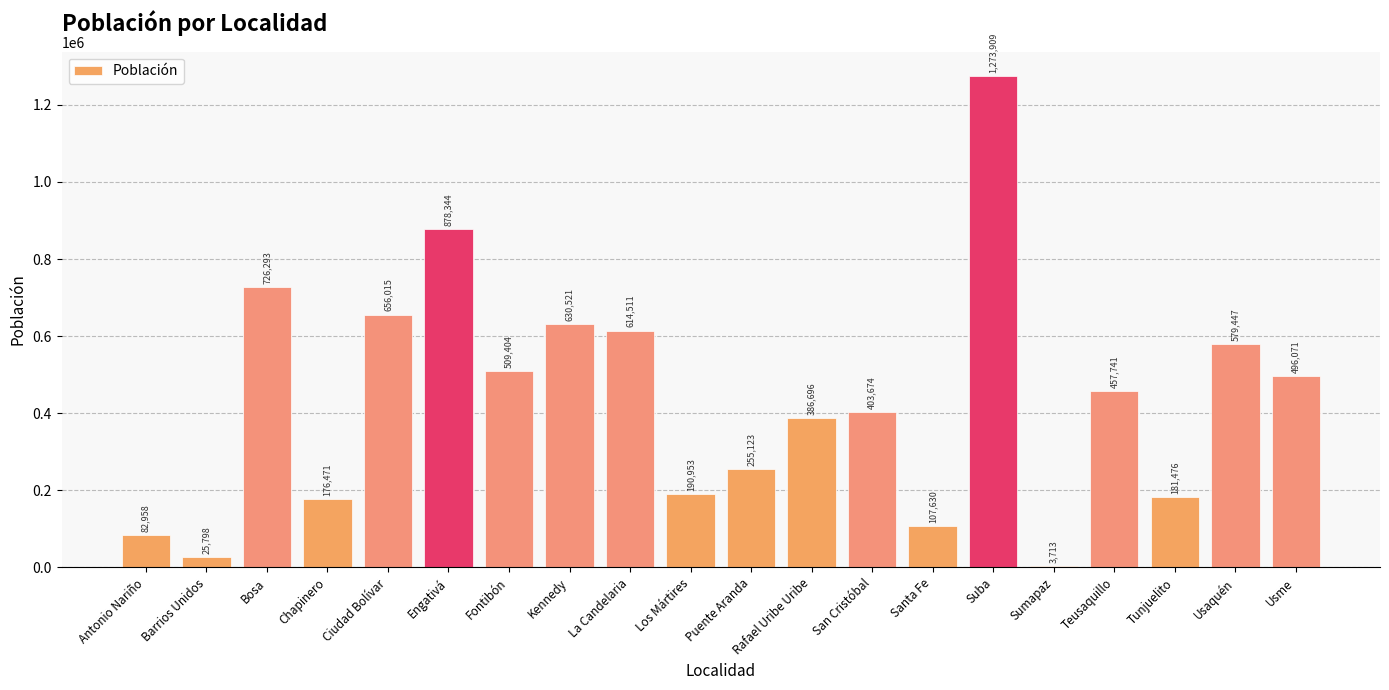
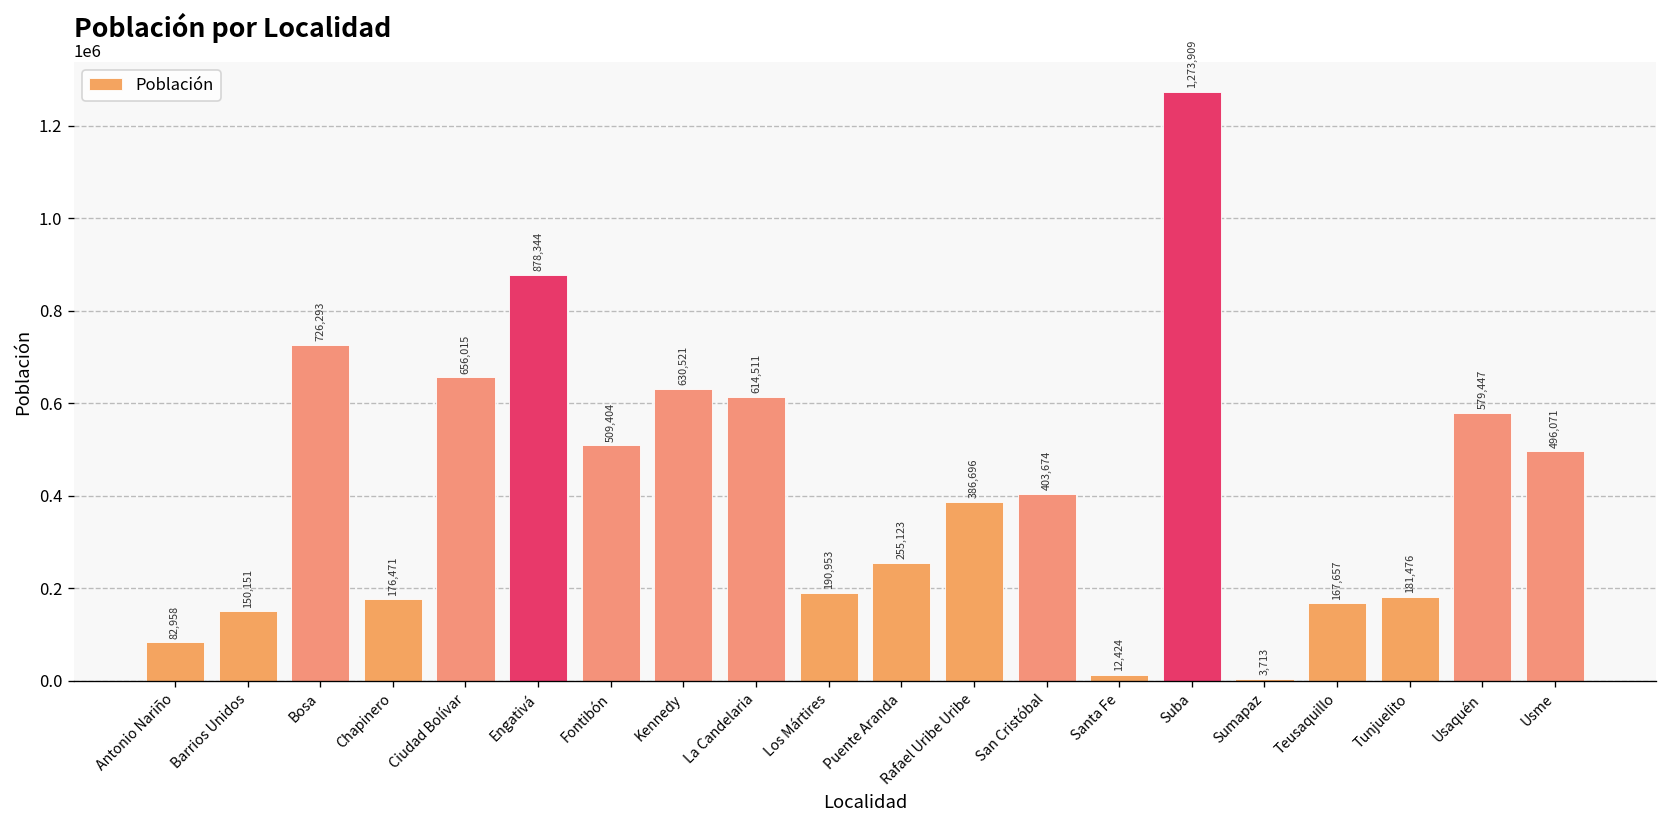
  {
    "Antonio Nariño": "82,958",
-   "Barrios Unidos": "25,798",
+   "Barrios Unidos": "150,151",
    "Bosa": "726,293",
    "Chapinero": "176,471",
    "Ciudad Bolívar": "656,015",
    "Engativá": "878,344",
    "Fontibón": "509,404",
    "Kennedy": "630,521",
    "La Candelaria": "614,511",
    "Los Mártires": "190,953",
    "Puente Aranda": "255,123",
    "Rafael Uribe Uribe": "386,696",
    "San Cristóbal": "403,674",
-   "Santa Fe": "107,630",
+   "Santa Fe": "12,424",
    "Suba": "1,273,909",
    "Sumapaz": "3,713",
-   "Teusaquillo": "457,741",
+   "Teusaquillo": "167,657",
    "Tunjuelito": "181,476",
    "Usaquén": "579,447",
    "Usme": "496,071"
  }
